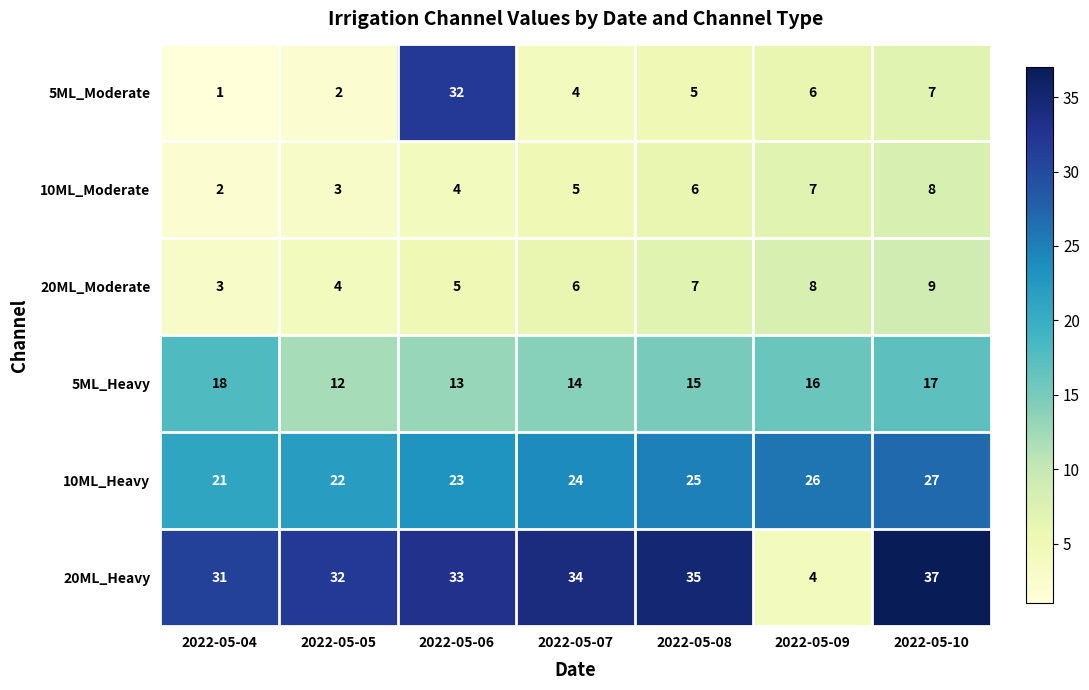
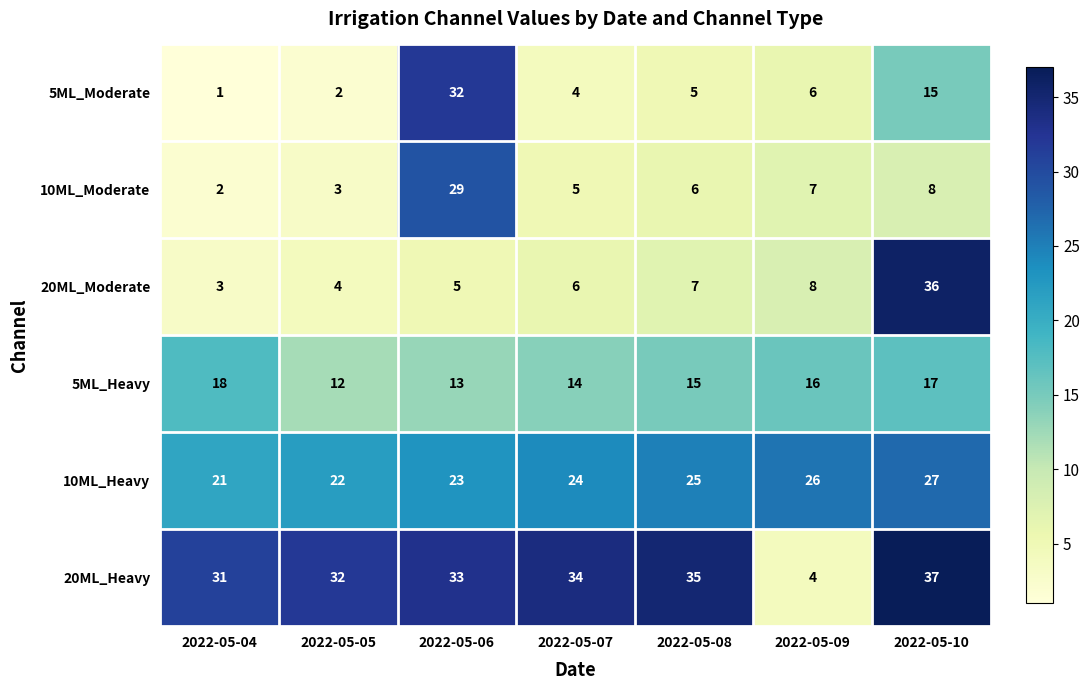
  {
    "5ML_Moderate": {
      "2022-05-04": 1,
      "2022-05-05": 2,
      "2022-05-06": 32,
      "2022-05-07": 4,
      "2022-05-08": 5,
      "2022-05-09": 6,
-     "2022-05-10": 7
+     "2022-05-10": 15
    },
    "10ML_Moderate": {
      "2022-05-04": 2,
      "2022-05-05": 3,
-     "2022-05-06": 4,
+     "2022-05-06": 29,
      "2022-05-07": 5,
      "2022-05-08": 6,
      "2022-05-09": 7,
      "2022-05-10": 8
    },
    "20ML_Moderate": {
      "2022-05-04": 3,
      "2022-05-05": 4,
      "2022-05-06": 5,
      "2022-05-07": 6,
      "2022-05-08": 7,
      "2022-05-09": 8,
-     "2022-05-10": 9
+     "2022-05-10": 36
    },
    "5ML_Heavy": {
      "2022-05-04": 18,
      "2022-05-05": 12,
      "2022-05-06": 13,
      "2022-05-07": 14,
      "2022-05-08": 15,
      "2022-05-09": 16,
      "2022-05-10": 17
    },
    "10ML_Heavy": {
      "2022-05-04": 21,
      "2022-05-05": 22,
      "2022-05-06": 23,
      "2022-05-07": 24,
      "2022-05-08": 25,
      "2022-05-09": 26,
      "2022-05-10": 27
    },
    "20ML_Heavy": {
      "2022-05-04": 31,
      "2022-05-05": 32,
      "2022-05-06": 33,
      "2022-05-07": 34,
      "2022-05-08": 35,
      "2022-05-09": 4,
      "2022-05-10": 37
    }
  }
